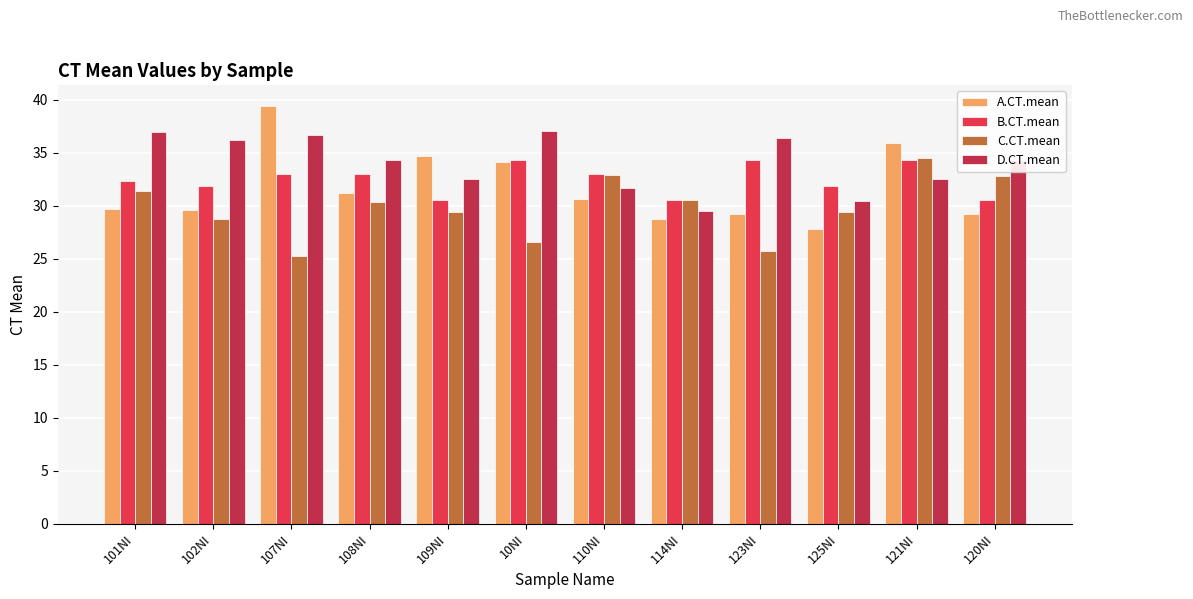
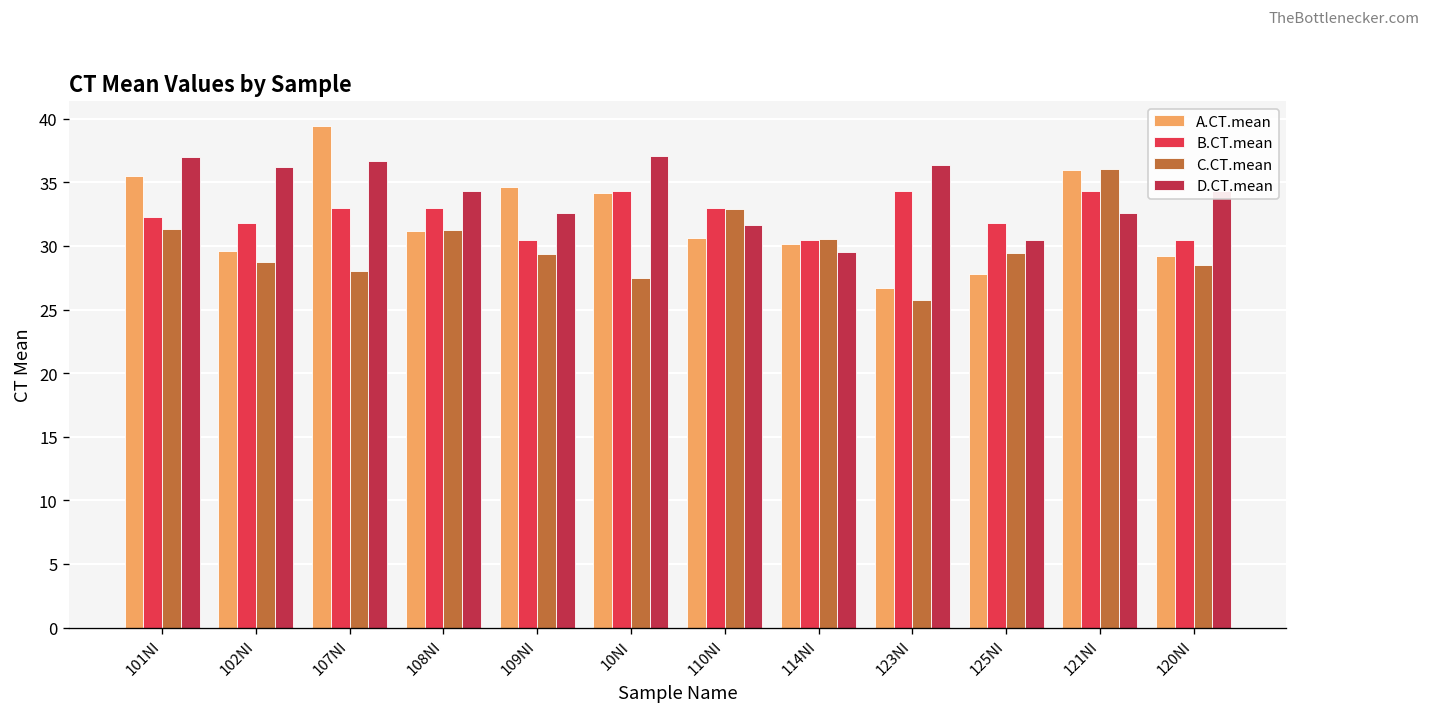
  {
    "A.CT.mean": {
-     "101NI": 29.7,
+     "101NI": 35.5,
      "102NI": 29.6,
      "107NI": 39.4,
      "108NI": 31.2,
      "109NI": 34.6,
      "10NI": 34.2,
      "110NI": 30.6,
-     "114NI": 28.7,
-     "123NI": 29.2,
+     "114NI": 30.2,
+     "123NI": 26.7,
      "125NI": 27.8,
      "121NI": 35.9,
      "120NI": 29.2
    },
    "C.CT.mean": {
      "101NI": 31.4,
      "102NI": 28.8,
-     "107NI": 25.2,
-     "108NI": 30.3,
+     "107NI": 28.0,
+     "108NI": 31.3,
      "109NI": 29.4,
-     "10NI": 26.6,
+     "10NI": 27.5,
      "110NI": 32.9,
      "114NI": 30.6,
      "123NI": 25.7,
      "125NI": 29.4,
-     "121NI": 34.5,
-     "120NI": 32.8
+     "121NI": 36.1,
+     "120NI": 28.5
    }
  }
